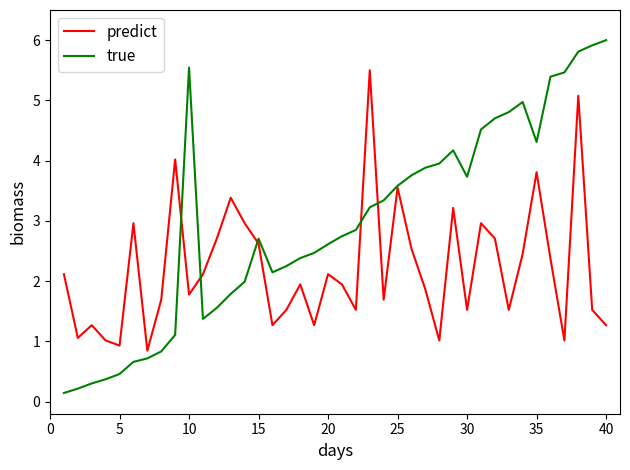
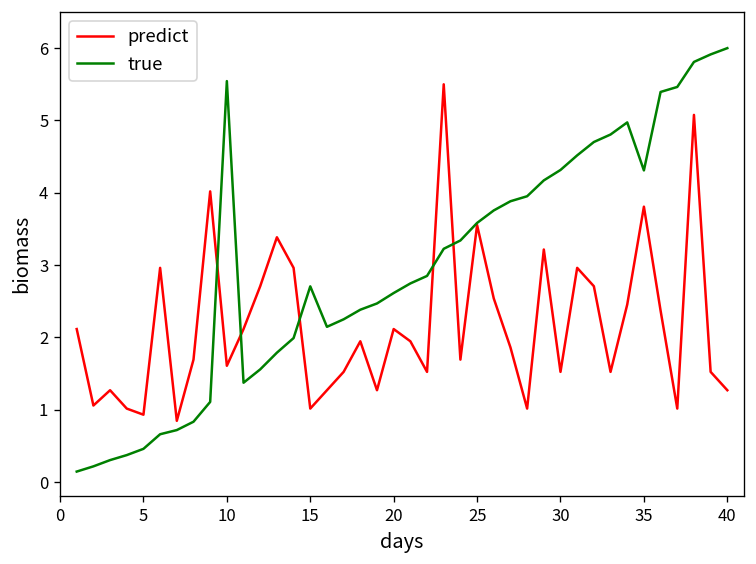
  {
    "predict": {
      "5": 0.9,
-     "10": 1.8,
-     "15": 2.6,
+     "10": 1.6,
+     "15": 1.0,
      "20": 2.1,
      "30": 1.5,
      "35": 3.8,
      "40": 1.3
    },
    "true": {
      "5": 0.5,
      "10": 5.5,
      "15": 2.7,
      "20": 2.6,
-     "30": 3.7,
+     "30": 4.3,
      "35": 4.3,
      "40": 6.0
    }
  }
